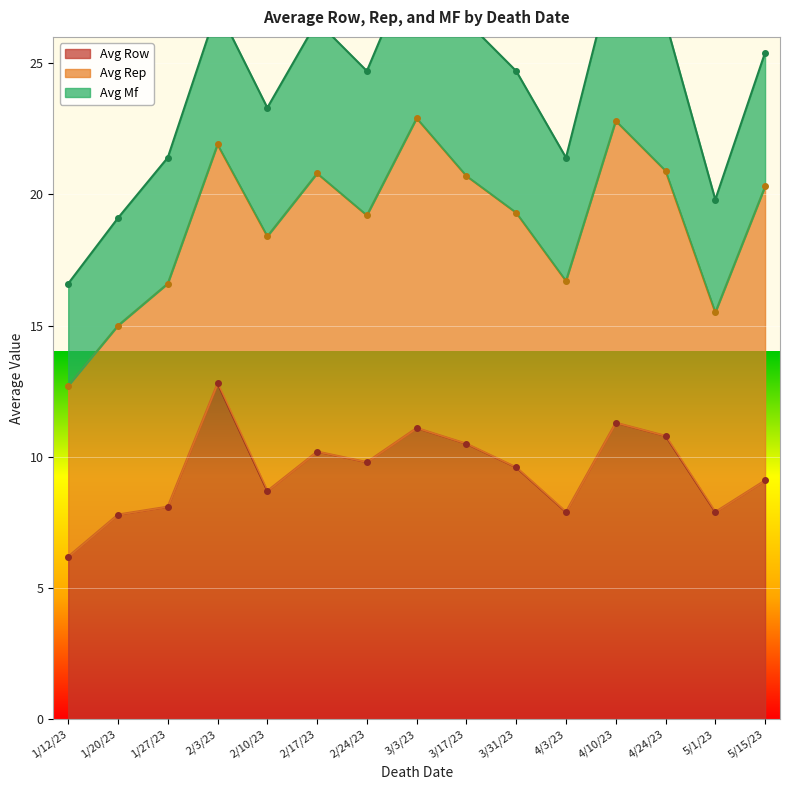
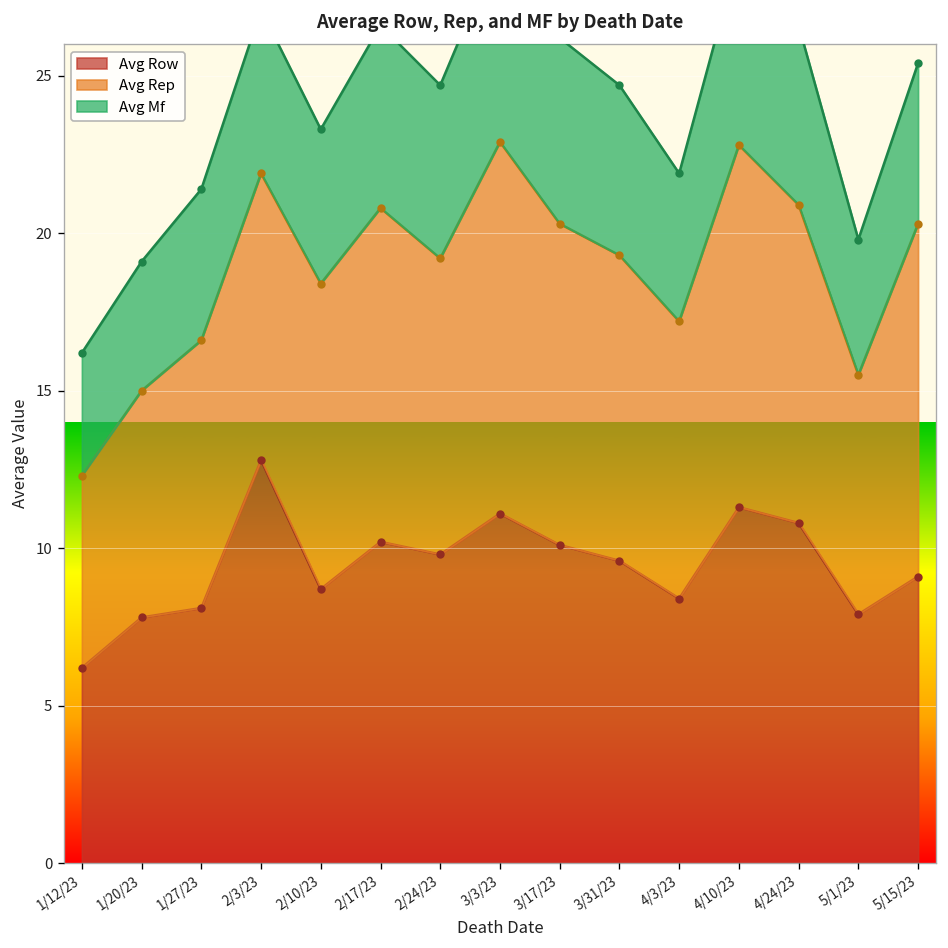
  {
    "Avg Row": {
      "1/12/23": 6.2,
      "1/20/23": 7.8,
      "1/27/23": 8.1,
      "2/3/23": 12.8,
      "2/10/23": 8.7,
      "2/17/23": 10.2,
      "2/24/23": 9.8,
      "3/3/23": 11.1,
-     "3/17/23": 10.5,
+     "3/17/23": 10.1,
      "3/31/23": 9.6,
-     "4/3/23": 7.9,
+     "4/3/23": 8.4,
      "4/10/23": 11.3,
      "4/24/23": 10.8,
      "5/1/23": 7.9,
      "5/15/23": 9.1
    },
    "Avg Rep": {
-     "1/12/23": 6.5,
+     "1/12/23": 6.1,
      "1/20/23": 7.2,
      "1/27/23": 8.5,
      "2/3/23": 9.1,
      "2/10/23": 9.7,
      "2/17/23": 10.6,
      "2/24/23": 9.4,
      "3/3/23": 11.8,
      "3/17/23": 10.2,
      "3/31/23": 9.7,
      "4/3/23": 8.8,
      "4/10/23": 11.5,
      "4/24/23": 10.1,
      "5/1/23": 7.6,
      "5/15/23": 11.2
    },
    "Avg Mf": {
      "1/12/23": 3.9,
      "1/20/23": 4.1,
      "1/27/23": 4.8,
      "2/10/23": 4.9,
      "2/24/23": 5.5,
      "3/31/23": 5.4,
      "4/3/23": 4.7,
      "5/1/23": 4.3,
      "5/15/23": 5.1
    }
  }
